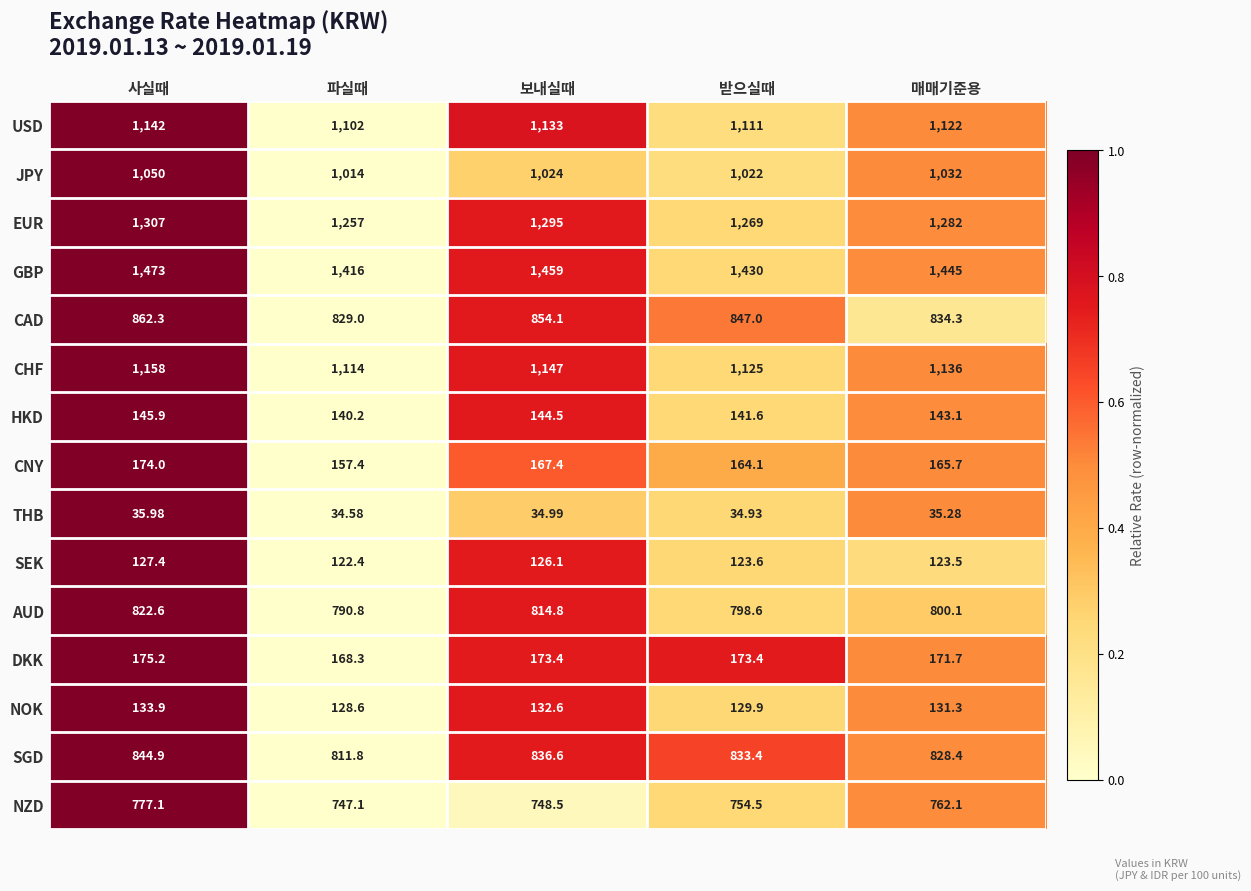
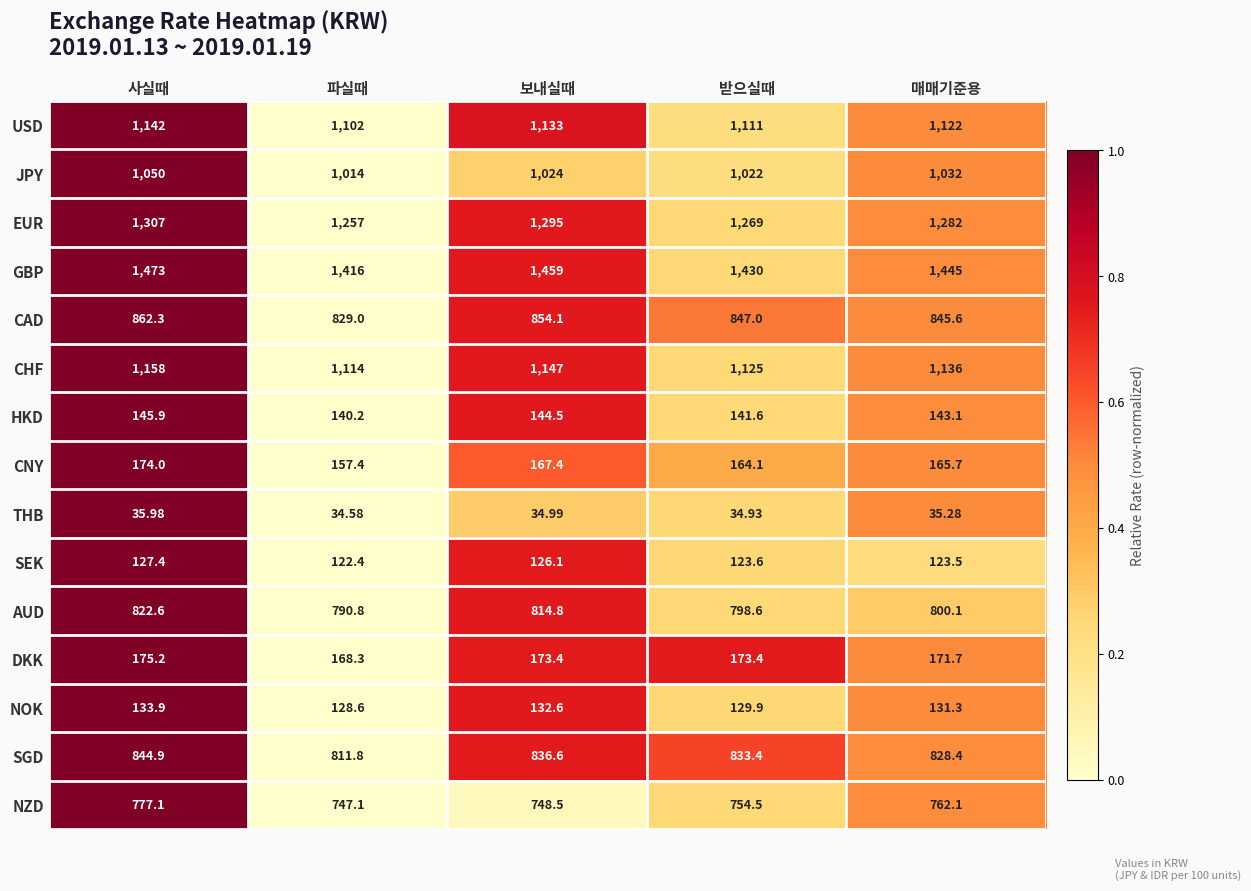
  {
    "CAD": {
-     "매매기준용": 834.3
+     "매매기준용": 845.6
    }
  }
